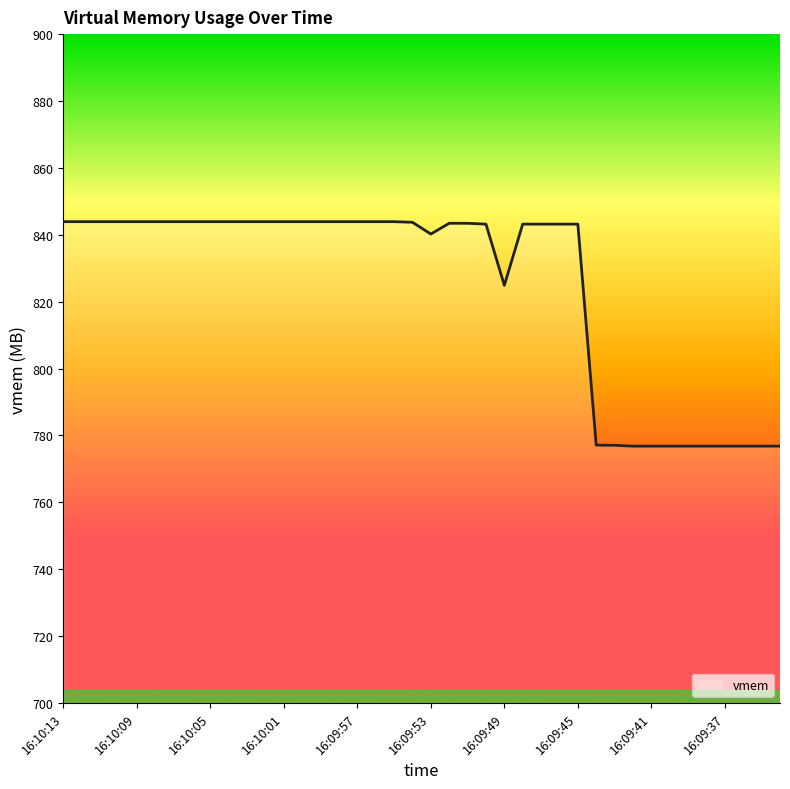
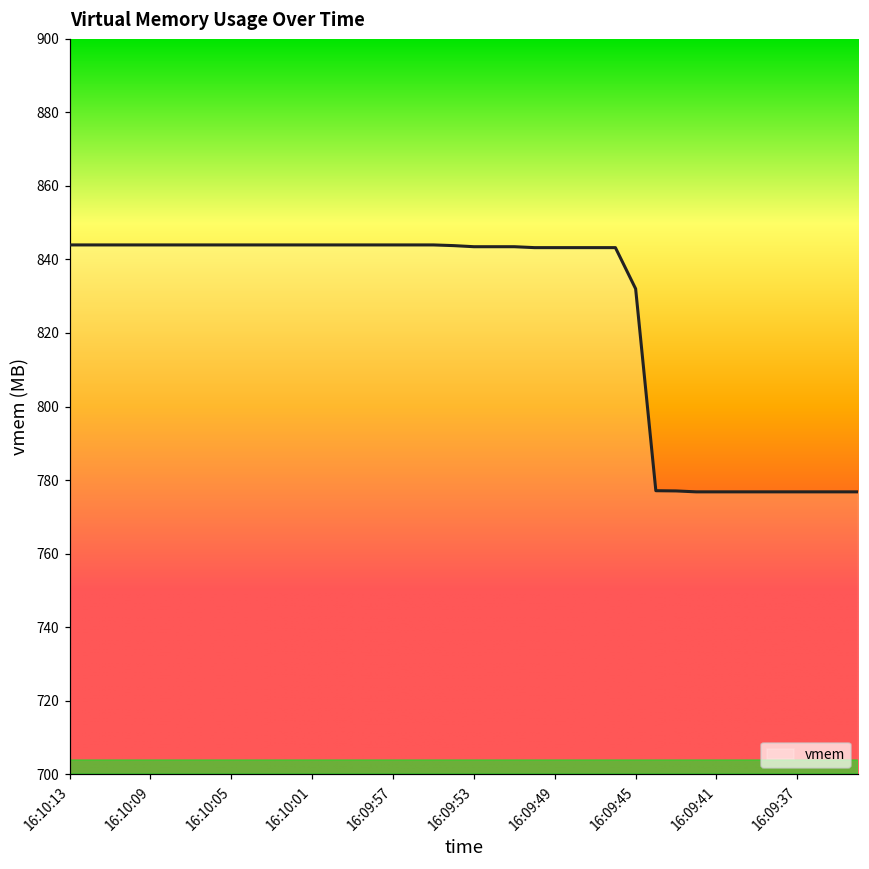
  {
    "16:10:13": 844,
    "16:10:09": 844,
    "16:10:05": 844,
    "16:10:01": 844,
    "16:09:57": 844,
-   "16:09:53": 840,
-   "16:09:49": 825,
-   "16:09:45": 843,
+   "16:09:53": 843,
+   "16:09:49": 843,
+   "16:09:45": 832,
    "16:09:41": 777,
    "16:09:37": 777
  }
